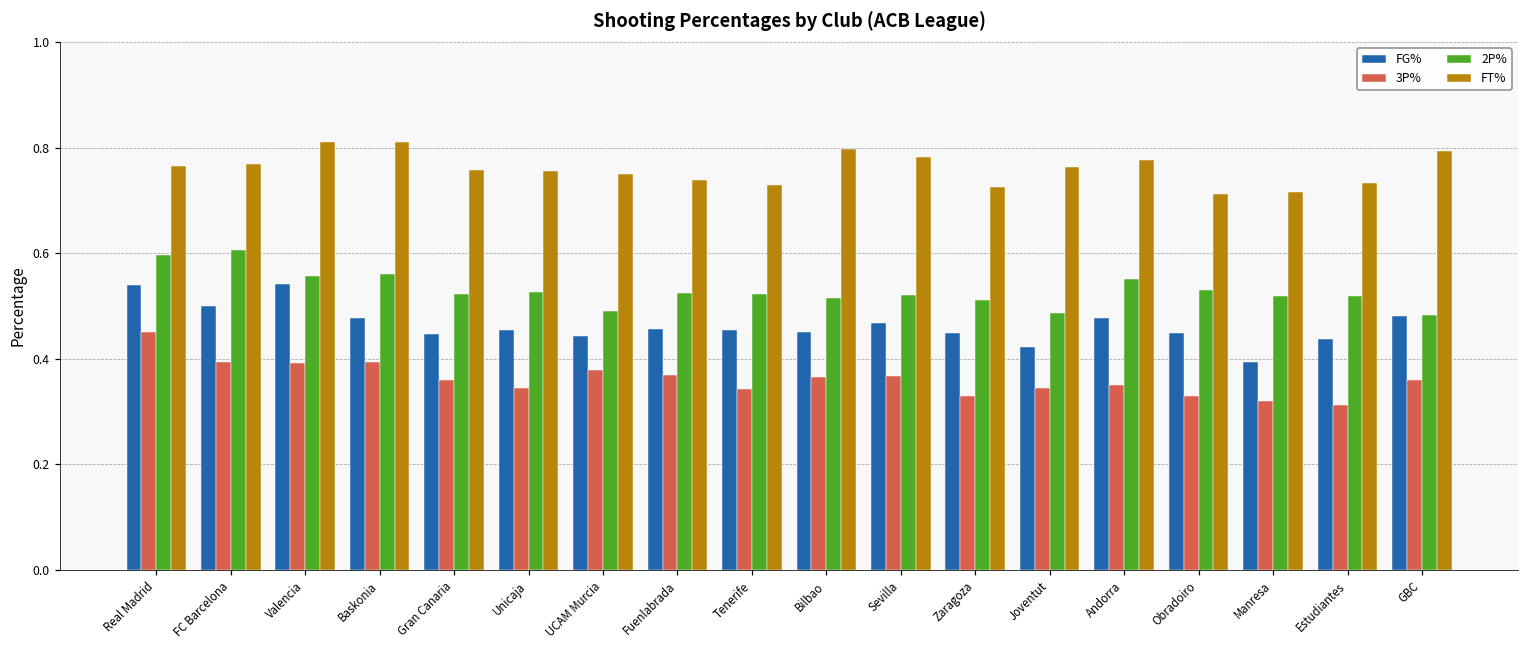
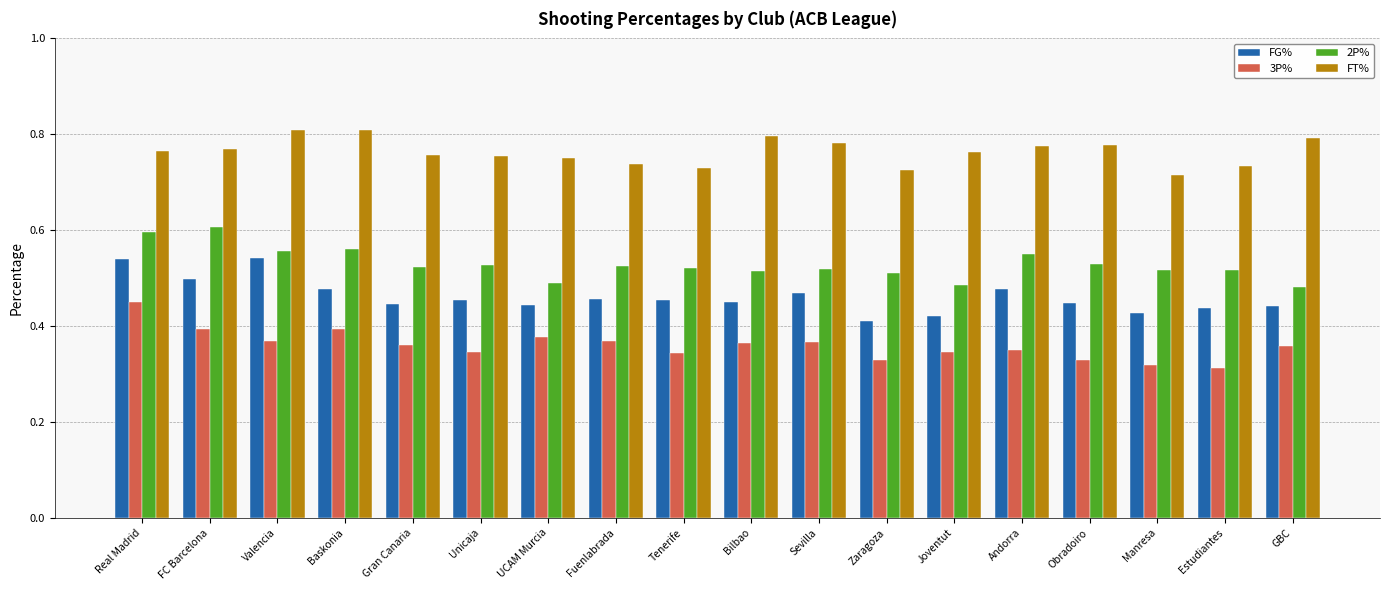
  {
    "FG%": {
      "Real Madrid": 0.54,
      "FC Barcelona": 0.50,
      "Valencia": 0.54,
      "Baskonia": 0.48,
      "Gran Canaria": 0.45,
      "Unicaja": 0.46,
      "UCAM Murcia": 0.44,
      "Fuenlabrada": 0.46,
      "Tenerife": 0.45,
      "Bilbao": 0.45,
      "Sevilla": 0.47,
-     "Zaragoza": 0.45,
+     "Zaragoza": 0.41,
      "Joventut": 0.42,
      "Andorra": 0.48,
      "Obradoiro": 0.45,
-     "Manresa": 0.39,
+     "Manresa": 0.43,
      "Estudiantes": 0.44,
-     "GBC": 0.48
+     "GBC": 0.44
    },
    "3P%": {
      "Real Madrid": 0.45,
      "FC Barcelona": 0.39,
-     "Valencia": 0.39,
+     "Valencia": 0.37,
      "Baskonia": 0.39,
      "Gran Canaria": 0.36,
      "Unicaja": 0.35,
      "UCAM Murcia": 0.38,
      "Fuenlabrada": 0.37,
      "Tenerife": 0.34,
      "Bilbao": 0.37,
      "Sevilla": 0.37,
      "Zaragoza": 0.33,
      "Joventut": 0.35,
      "Andorra": 0.35,
      "Obradoiro": 0.33,
      "Manresa": 0.32,
      "Estudiantes": 0.31,
      "GBC": 0.36
    },
    "2P%": {
      "Real Madrid": 0.60,
      "FC Barcelona": 0.61,
      "Valencia": 0.56,
      "Baskonia": 0.56,
      "Gran Canaria": 0.52,
      "Unicaja": 0.53,
      "UCAM Murcia": 0.49,
      "Fuenlabrada": 0.53,
      "Tenerife": 0.52,
      "Bilbao": 0.52,
      "Sevilla": 0.52,
      "Zaragoza": 0.51,
      "Joventut": 0.49,
      "Andorra": 0.55,
      "Obradoiro": 0.53,
      "Manresa": 0.52,
      "Estudiantes": 0.52,
      "GBC": 0.48
    },
    "FT%": {
      "Real Madrid": 0.77,
      "FC Barcelona": 0.77,
      "Valencia": 0.81,
      "Baskonia": 0.81,
      "Gran Canaria": 0.76,
      "Unicaja": 0.76,
      "UCAM Murcia": 0.75,
      "Fuenlabrada": 0.74,
      "Tenerife": 0.73,
      "Bilbao": 0.80,
      "Sevilla": 0.78,
      "Zaragoza": 0.73,
      "Joventut": 0.76,
      "Andorra": 0.78,
-     "Obradoiro": 0.71,
+     "Obradoiro": 0.78,
      "Manresa": 0.72,
      "Estudiantes": 0.73,
      "GBC": 0.79
    }
  }
